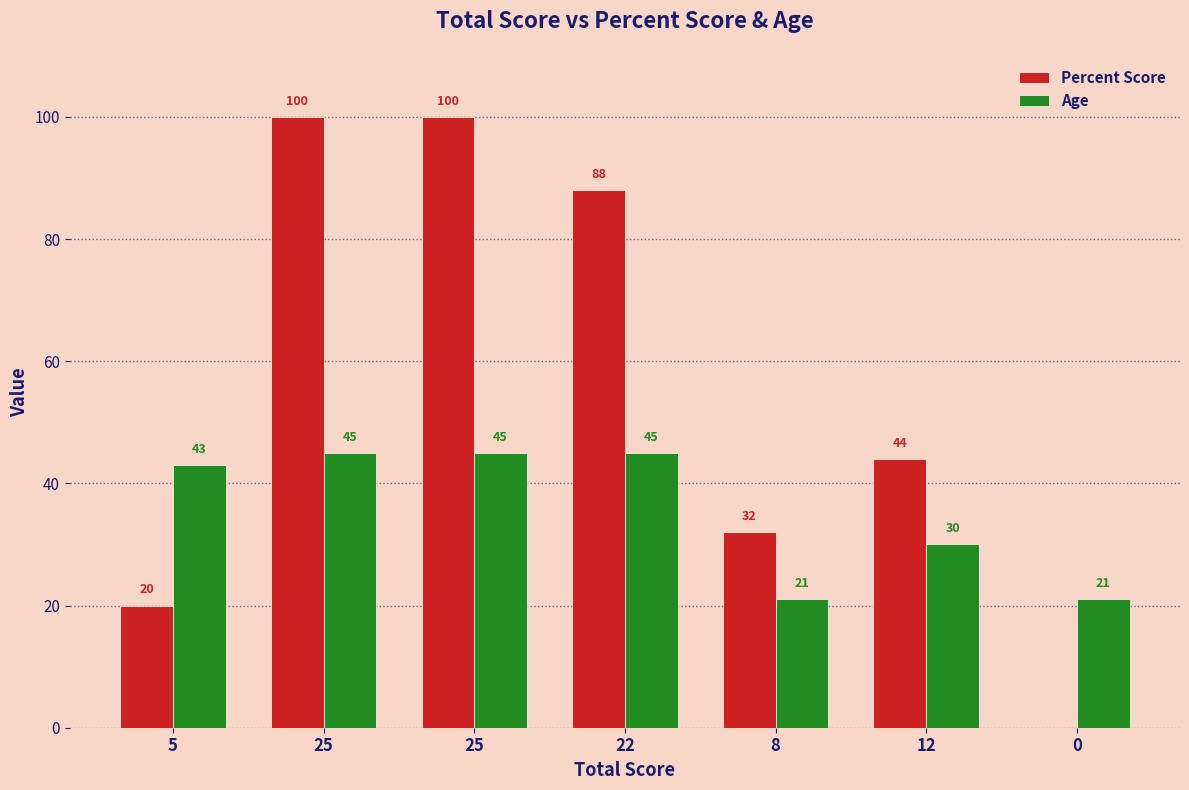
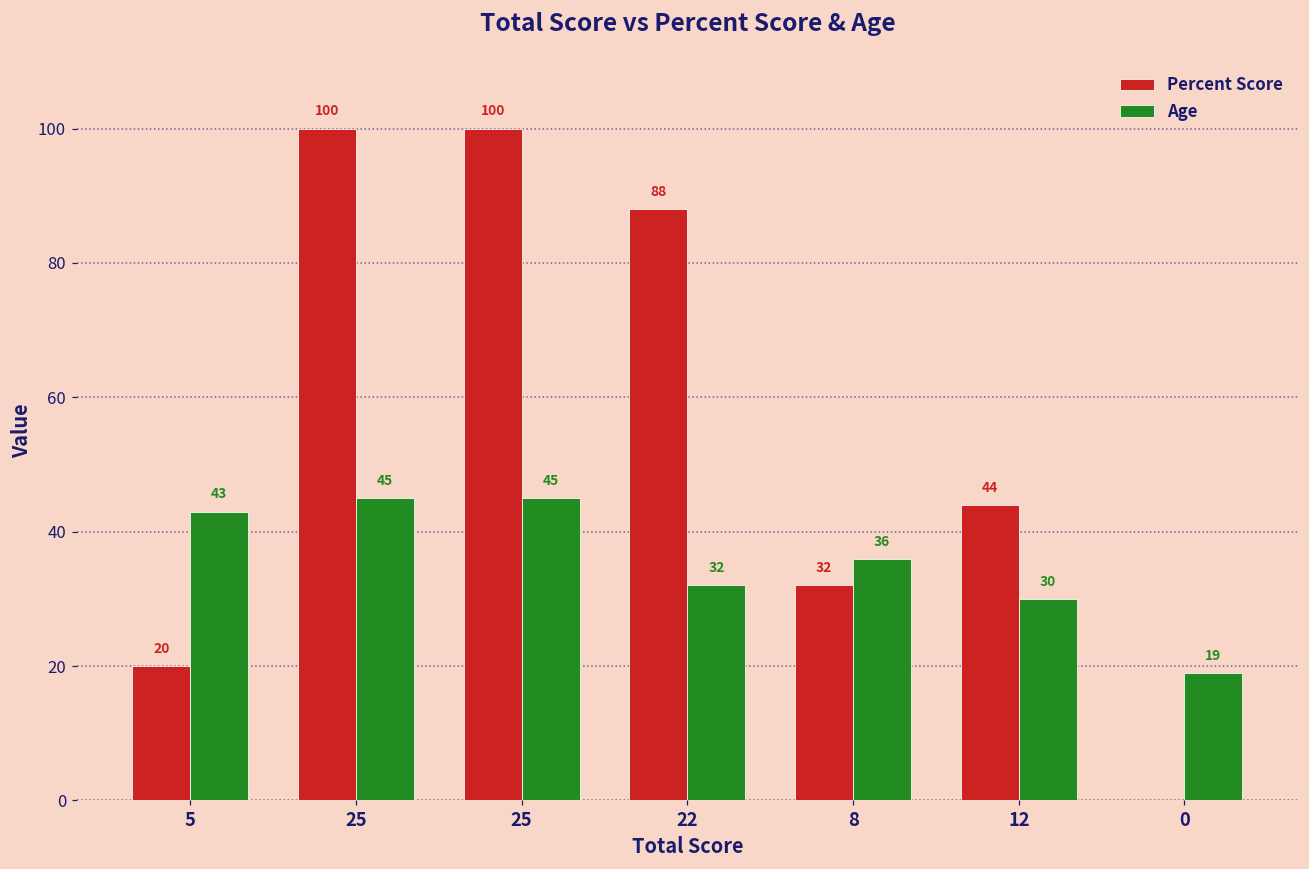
  {
    "Percent Score": {
      "5": 20,
      "22": 88,
      "8": 32,
      "12": 44
    },
    "Age": {
      "5": 43,
-     "22": 45,
-     "8": 21,
+     "22": 32,
+     "8": 36,
      "12": 30,
-     "0": 21
+     "0": 19
    }
  }
